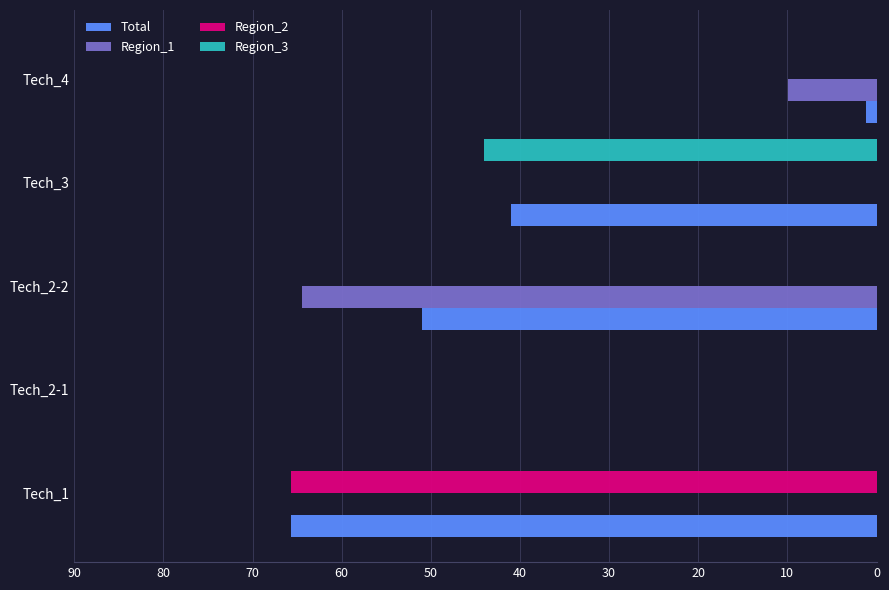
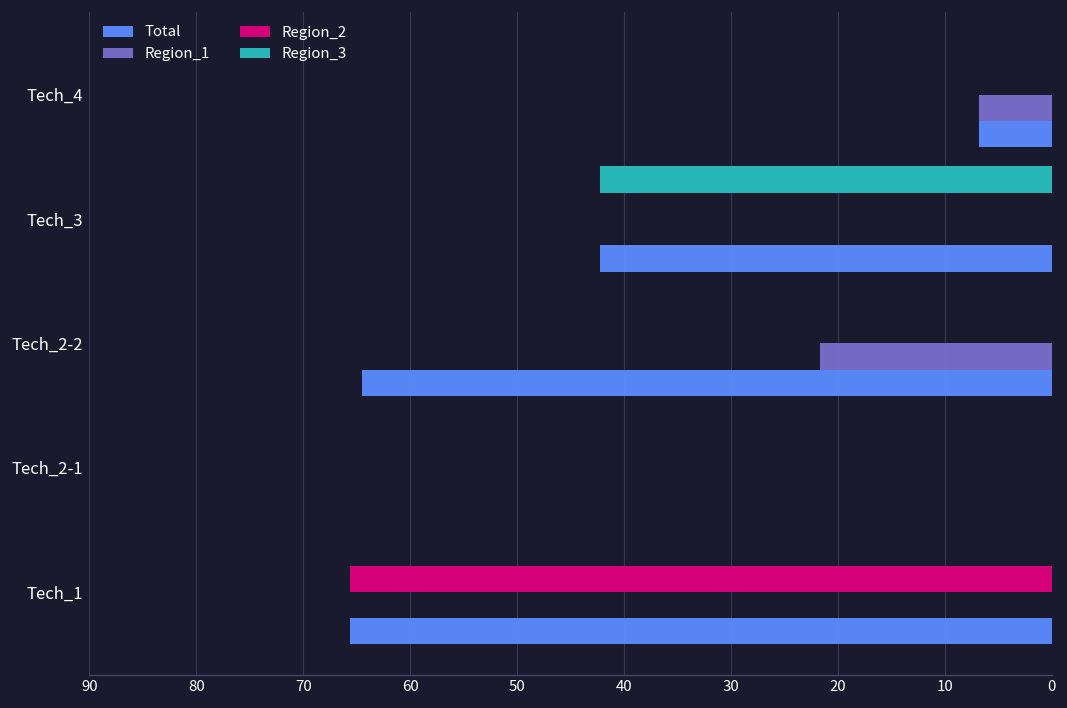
  {
    "Total": {
-     "Tech_4": 1,
-     "Tech_3": 41,
-     "Tech_2-2": 51,
+     "Tech_4": 7,
+     "Tech_3": 42,
+     "Tech_2-2": 64,
      "Tech_2-1": 0,
      "Tech_1": 66
    },
    "Region_1": {
-     "Tech_4": 10,
+     "Tech_4": 7,
      "Tech_3": 0,
-     "Tech_2-2": 64,
+     "Tech_2-2": 22,
      "Tech_2-1": 0,
      "Tech_1": 0
    },
    "Region_2": {
      "Tech_4": 0,
      "Tech_3": 0,
      "Tech_2-2": 0,
      "Tech_2-1": 0,
      "Tech_1": 66
    },
    "Region_3": {
      "Tech_4": 0,
-     "Tech_3": 44,
+     "Tech_3": 42,
      "Tech_2-2": 0,
      "Tech_2-1": 0,
      "Tech_1": 0
    }
  }
